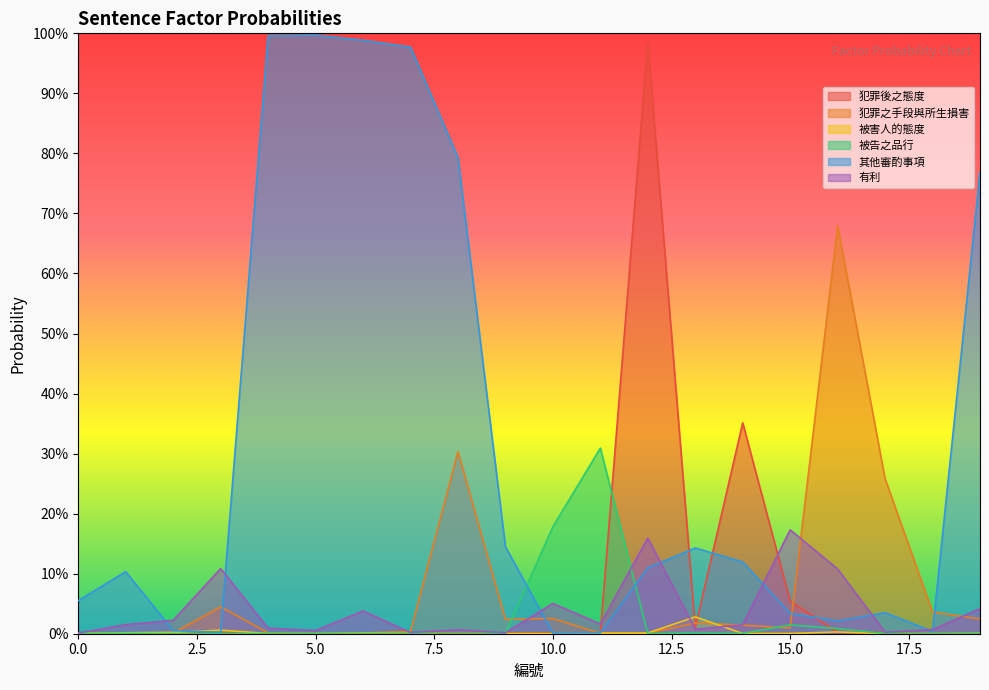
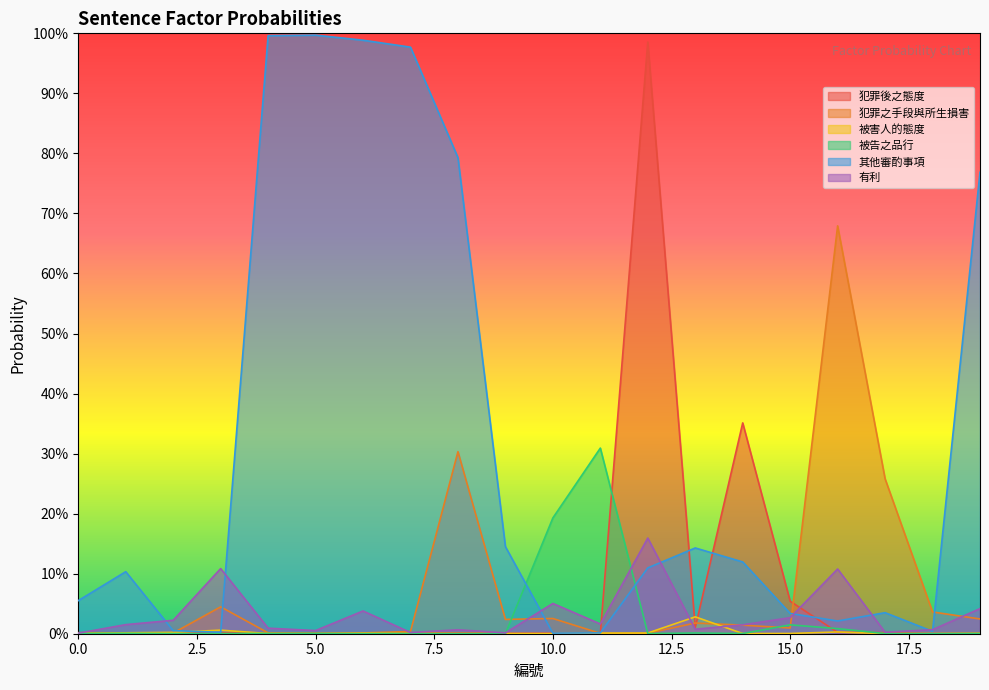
  {
    "被害人的態度": {
      "15.0": "0%"
    },
    "被告之品行": {
-     "10.0": "18%",
+     "10.0": "19%",
      "15.0": "1%"
    },
    "其他審酌事項": {
      "0.0": "6%",
      "5.0": "100%",
      "15.0": "3%"
    },
    "有利": {
      "5.0": "1%",
      "10.0": "5%",
-     "15.0": "17%"
+     "15.0": "3%"
    }
  }
